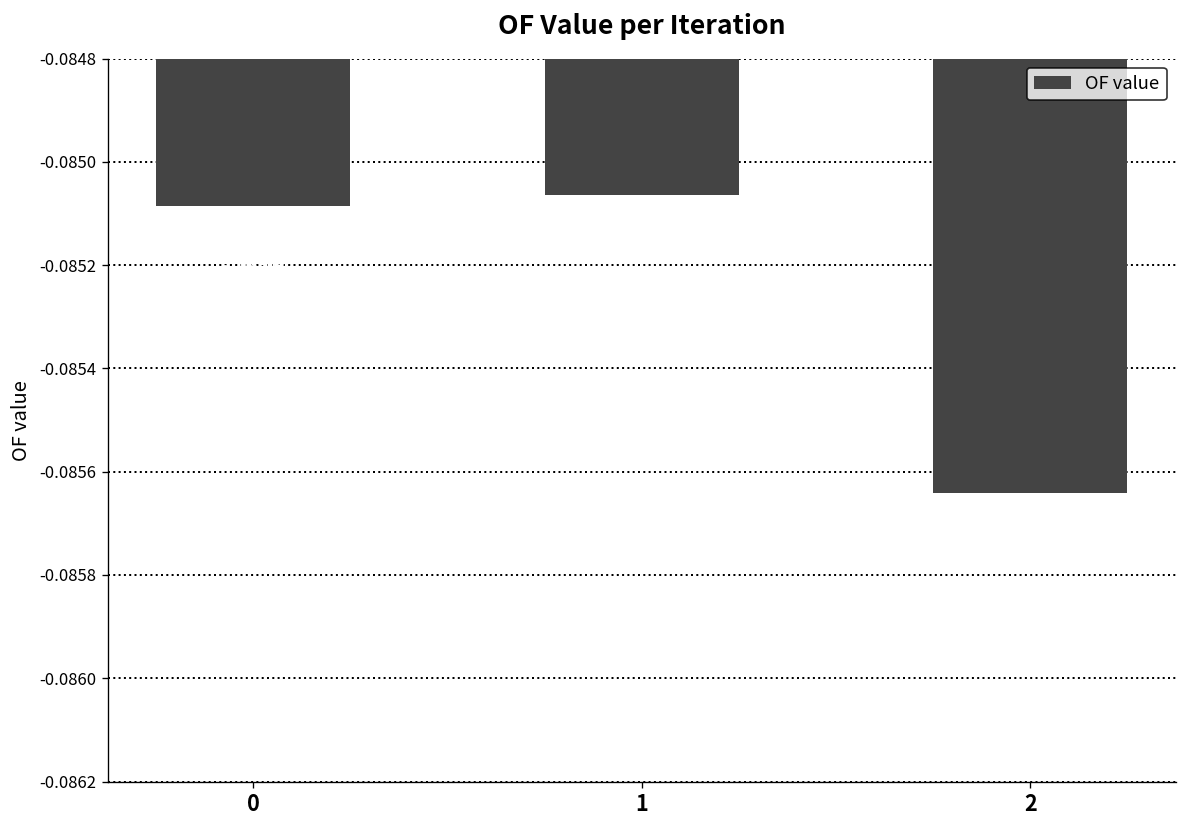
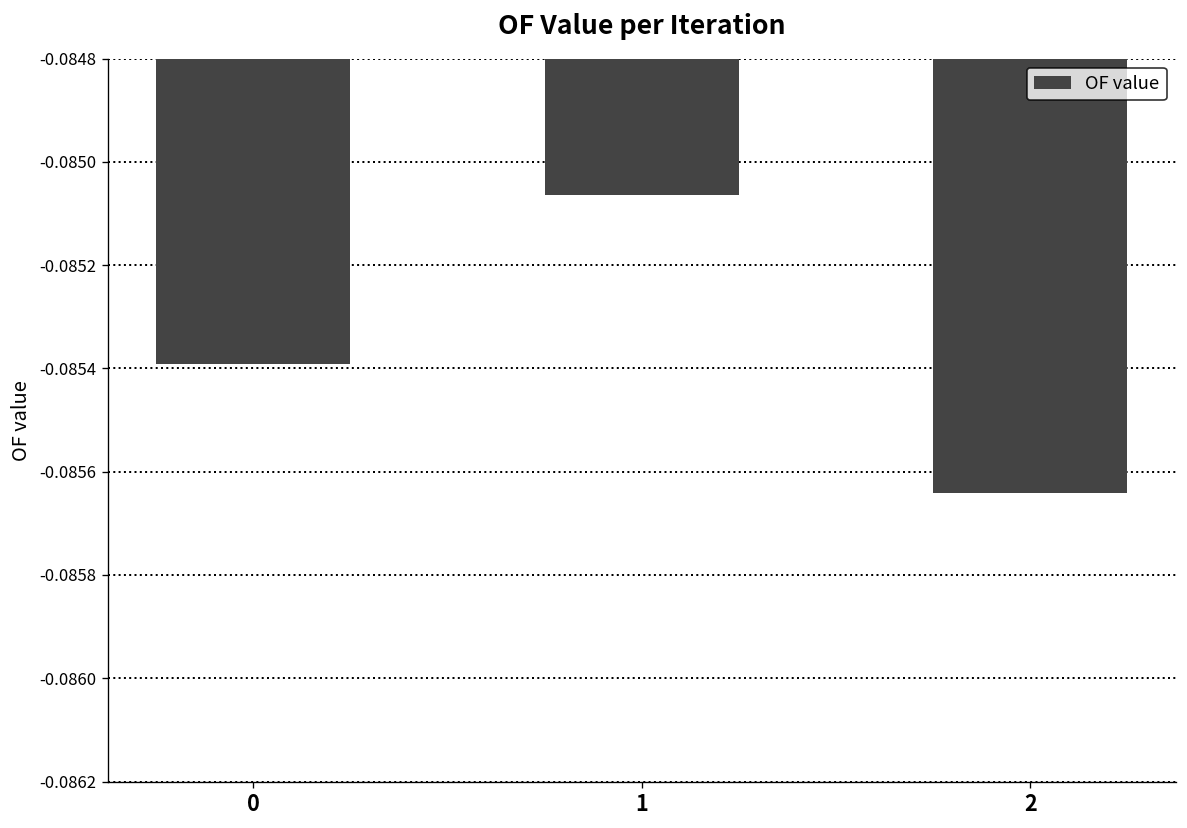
  {
-   "0": -0.08509,
+   "0": -0.08539,
    "1": -0.08506,
    "2": -0.08564
  }
